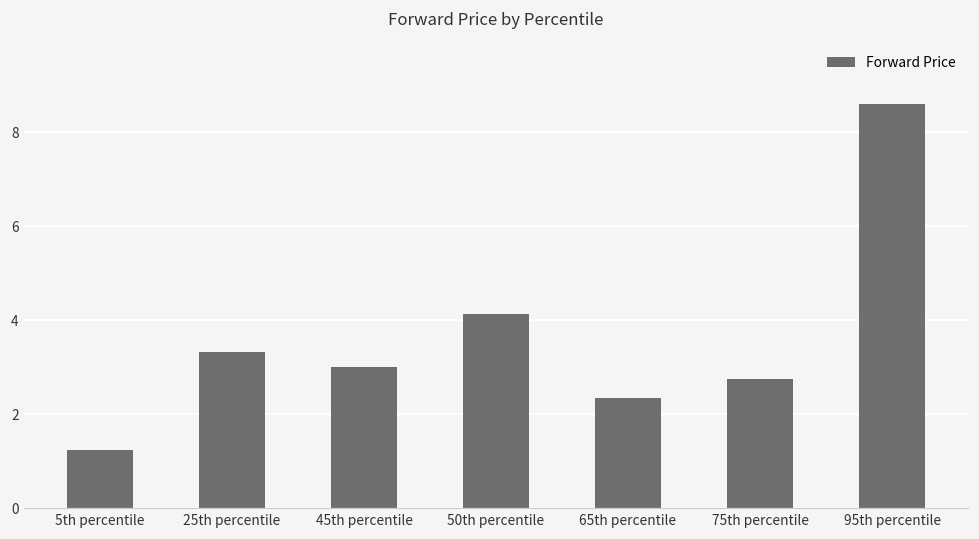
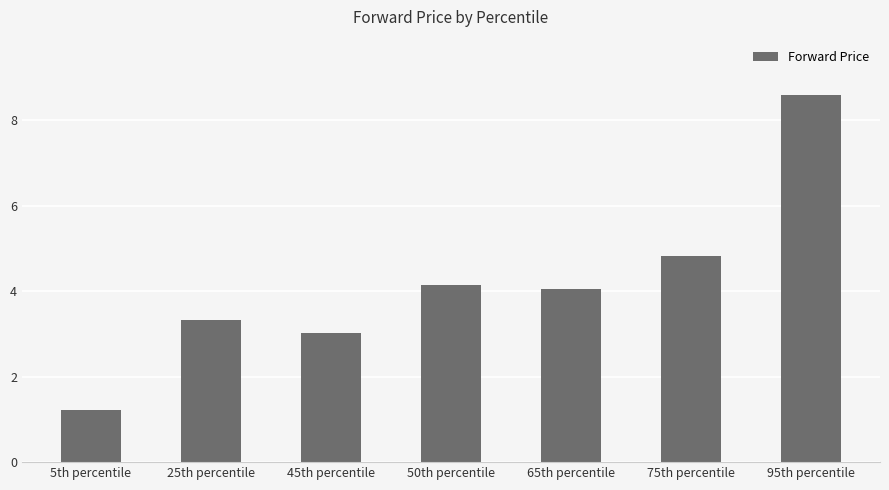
  {
    "5th percentile": 1.2,
    "25th percentile": 3.3,
    "45th percentile": 3.0,
    "50th percentile": 4.1,
-   "65th percentile": 2.4,
-   "75th percentile": 2.7,
+   "65th percentile": 4.1,
+   "75th percentile": 4.8,
    "95th percentile": 8.6
  }
